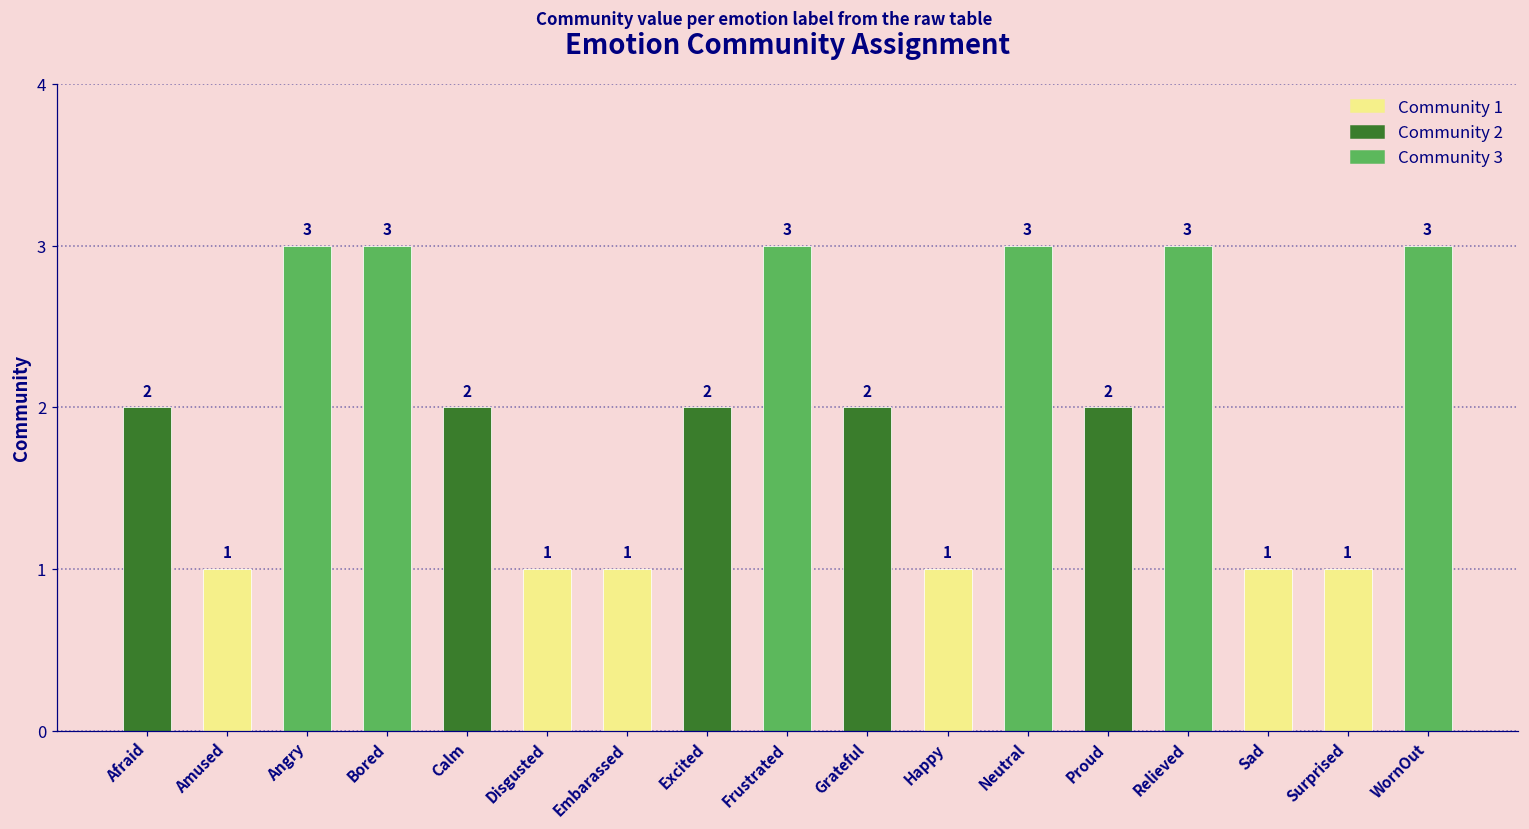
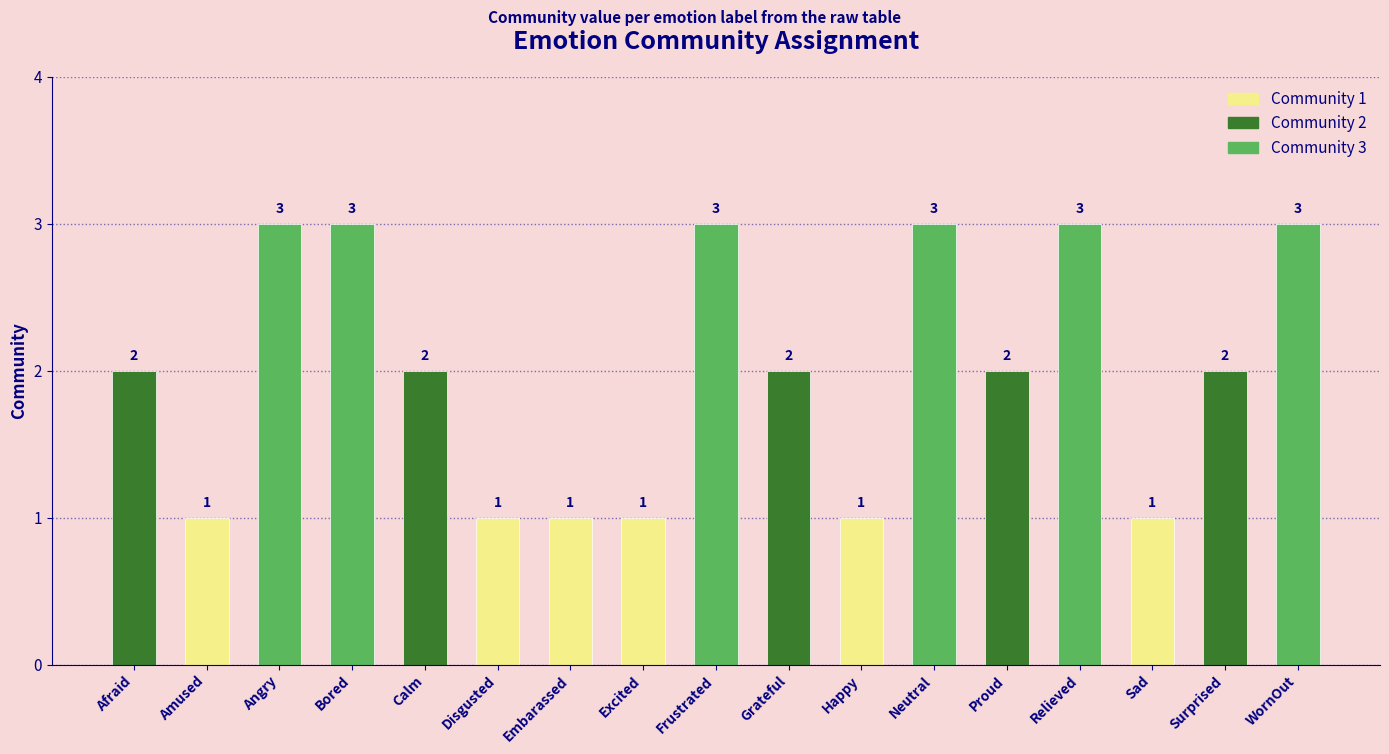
  {
    "Afraid": 2,
    "Amused": 1,
    "Angry": 3,
    "Bored": 3,
    "Calm": 2,
    "Disgusted": 1,
    "Embarassed": 1,
-   "Excited": 2,
+   "Excited": 1,
    "Frustrated": 3,
    "Grateful": 2,
    "Happy": 1,
    "Neutral": 3,
    "Proud": 2,
    "Relieved": 3,
    "Sad": 1,
-   "Surprised": 1,
+   "Surprised": 2,
    "WornOut": 3
  }
